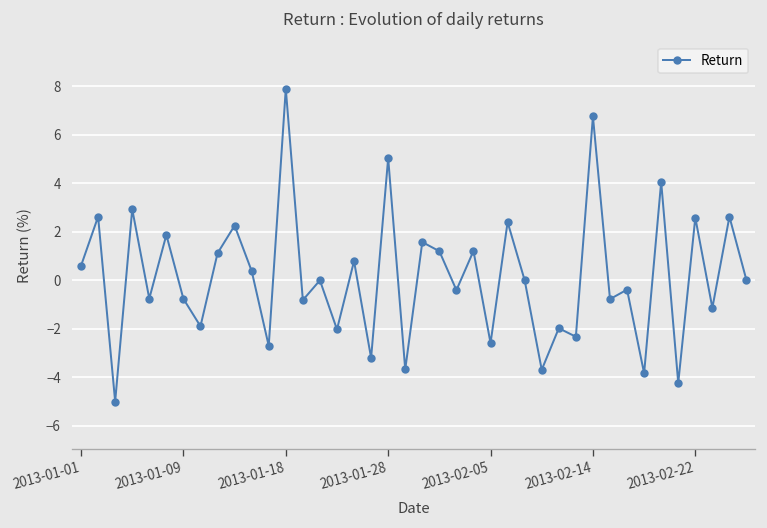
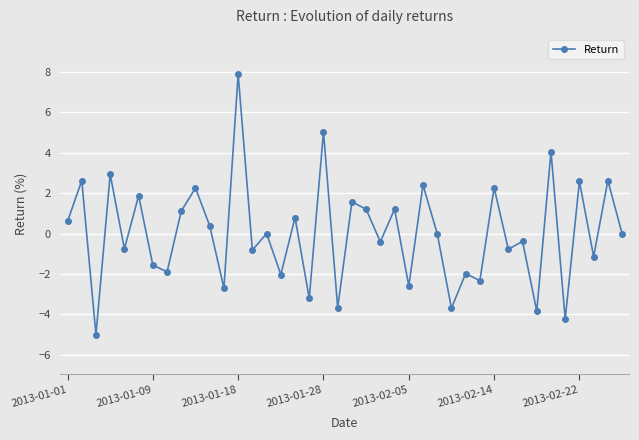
  {
    "2013-01-01": 0.6,
-   "2013-01-09": -0.8,
+   "2013-01-09": -1.6,
    "2013-01-18": 7.9,
    "2013-01-28": 5.0,
    "2013-02-05": -2.6,
-   "2013-02-14": 6.8,
+   "2013-02-14": 2.3,
    "2013-02-22": 2.6
  }
